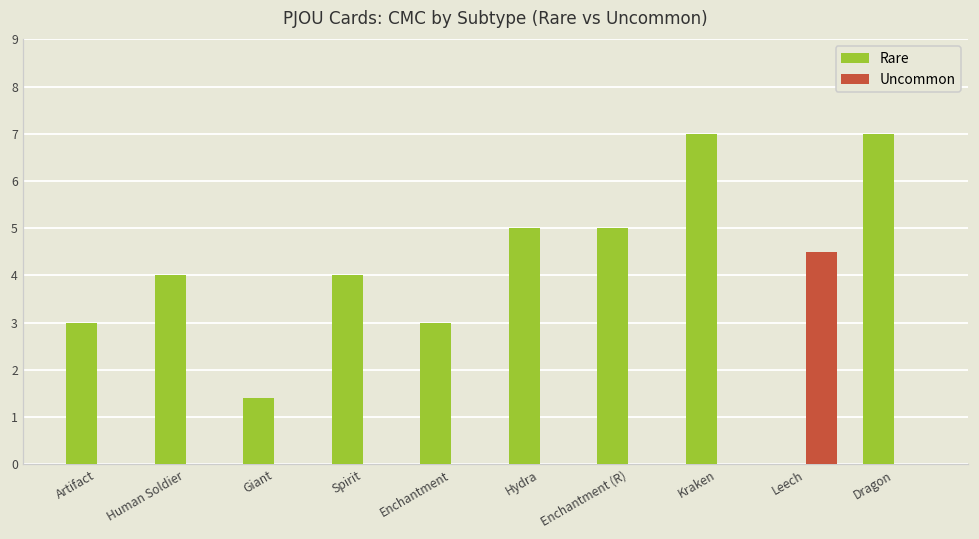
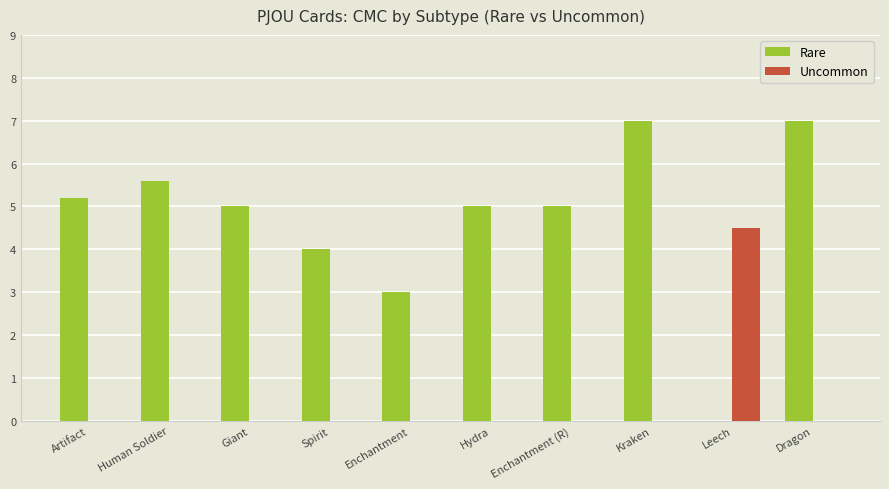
  {
    "Rare": {
-     "Artifact": 3.0,
-     "Human Soldier": 4.0,
-     "Giant": 1.4,
+     "Artifact": 5.2,
+     "Human Soldier": 5.6,
+     "Giant": 5.0,
      "Spirit": 4.0,
      "Enchantment": 3.0,
      "Hydra": 5.0,
      "Enchantment (R)": 5.0,
      "Kraken": 7.0,
      "Leech": 0.0,
      "Dragon": 7.0
    },
    "Uncommon": {
      "Artifact": 0.0,
      "Human Soldier": 0.0,
      "Giant": 0.0,
      "Spirit": 0.0,
      "Enchantment": 0.0,
      "Hydra": 0.0,
      "Enchantment (R)": 0.0,
      "Kraken": 0.0,
      "Leech": 4.5,
      "Dragon": 0.0
    }
  }
